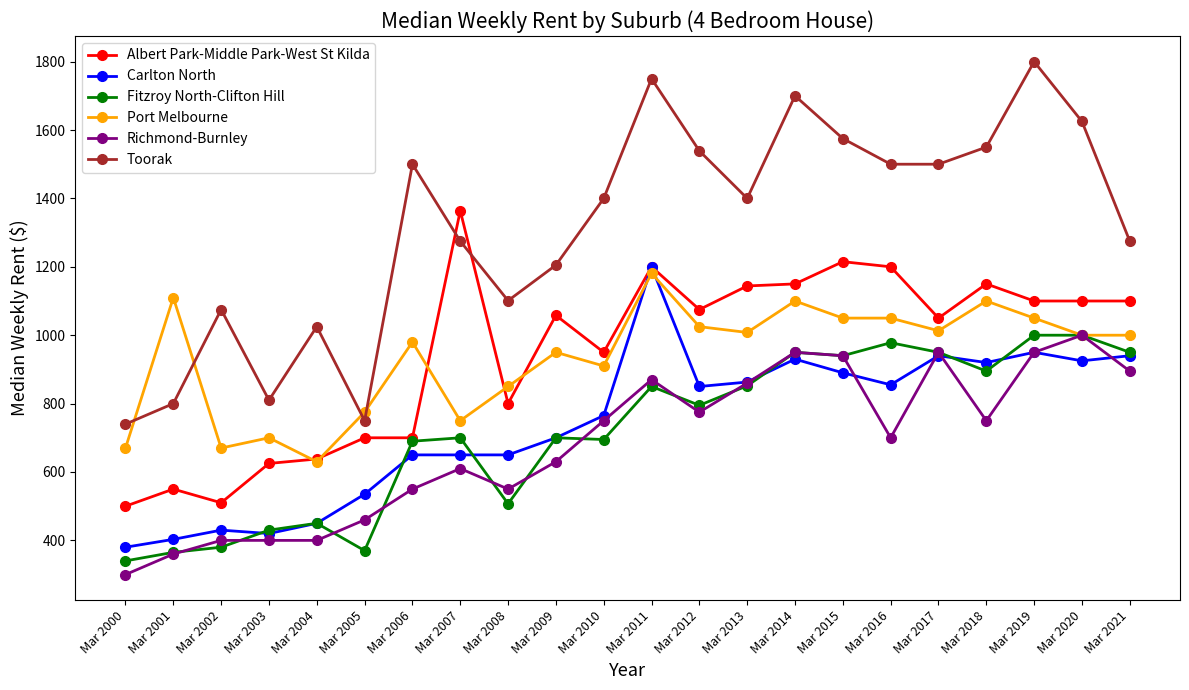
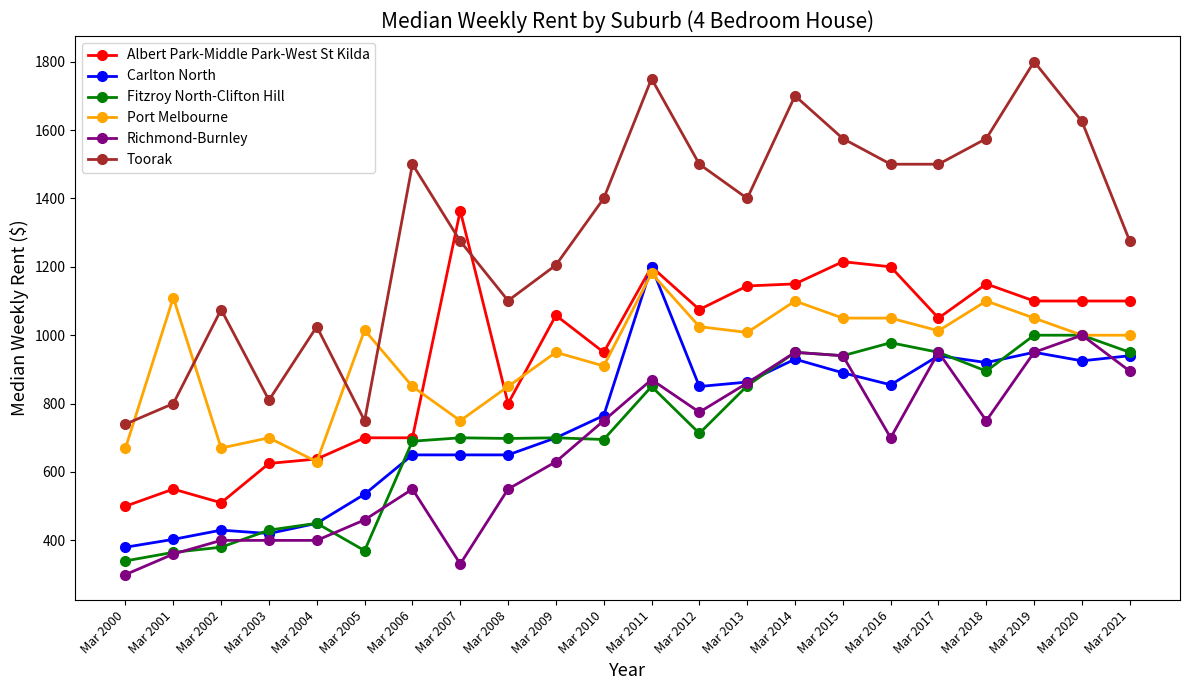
  {
    "Albert Park-Middle Park-West St Kilda": {
      "Mar 2000": 500,
      "Mar 2001": 550,
      "Mar 2002": 510,
      "Mar 2003": 630,
      "Mar 2004": 640,
      "Mar 2005": 700,
      "Mar 2006": 700,
      "Mar 2007": 1360,
      "Mar 2008": 800,
      "Mar 2009": 1060,
      "Mar 2010": 950,
      "Mar 2012": 1080,
      "Mar 2013": 1140,
      "Mar 2014": 1150,
      "Mar 2015": 1220,
      "Mar 2016": 1200,
      "Mar 2017": 1050,
      "Mar 2018": 1150,
      "Mar 2019": 1100,
      "Mar 2020": 1100,
      "Mar 2021": 1100
    },
    "Carlton North": {
      "Mar 2000": 380,
      "Mar 2001": 400,
      "Mar 2002": 430,
      "Mar 2003": 420,
      "Mar 2005": 540,
      "Mar 2006": 650,
      "Mar 2007": 650,
      "Mar 2008": 650,
      "Mar 2010": 770,
      "Mar 2012": 850,
      "Mar 2014": 930,
      "Mar 2015": 890,
      "Mar 2016": 860,
      "Mar 2017": 940,
      "Mar 2018": 920,
      "Mar 2020": 930,
      "Mar 2021": 940
    },
    "Fitzroy North-Clifton Hill": {
      "Mar 2000": 340,
      "Mar 2002": 380,
      "Mar 2003": 430,
      "Mar 2005": 370,
      "Mar 2006": 690,
      "Mar 2007": 700,
-     "Mar 2008": 510,
+     "Mar 2008": 700,
      "Mar 2010": 700,
      "Mar 2011": 850,
-     "Mar 2012": 800,
+     "Mar 2012": 710,
      "Mar 2013": 850,
      "Mar 2016": 980,
      "Mar 2018": 900,
      "Mar 2019": 1000,
      "Mar 2021": 950
    },
    "Port Melbourne": {
      "Mar 2000": 670,
      "Mar 2001": 1110,
      "Mar 2002": 670,
      "Mar 2003": 700,
      "Mar 2004": 630,
-     "Mar 2005": 780,
-     "Mar 2006": 980,
+     "Mar 2005": 1020,
+     "Mar 2006": 850,
      "Mar 2007": 750,
      "Mar 2008": 850,
      "Mar 2009": 950,
      "Mar 2010": 910,
      "Mar 2011": 1180,
      "Mar 2012": 1030,
      "Mar 2013": 1010,
      "Mar 2014": 1100,
      "Mar 2015": 1050,
      "Mar 2016": 1050,
      "Mar 2017": 1010,
      "Mar 2018": 1100,
      "Mar 2019": 1050,
      "Mar 2021": 1000
    },
    "Richmond-Burnley": {
      "Mar 2000": 300,
      "Mar 2002": 400,
      "Mar 2003": 400,
      "Mar 2004": 400,
      "Mar 2005": 460,
      "Mar 2006": 550,
-     "Mar 2007": 610,
+     "Mar 2007": 330,
      "Mar 2008": 550,
      "Mar 2009": 630,
      "Mar 2010": 750,
      "Mar 2011": 870,
      "Mar 2012": 780,
      "Mar 2016": 700,
      "Mar 2018": 750,
      "Mar 2021": 900
    },
    "Toorak": {
      "Mar 2000": 740,
      "Mar 2001": 800,
      "Mar 2002": 1080,
      "Mar 2003": 810,
      "Mar 2004": 1030,
      "Mar 2005": 750,
      "Mar 2006": 1500,
      "Mar 2007": 1280,
      "Mar 2008": 1100,
      "Mar 2009": 1210,
      "Mar 2010": 1400,
      "Mar 2011": 1750,
-     "Mar 2012": 1540,
+     "Mar 2012": 1500,
      "Mar 2013": 1400,
      "Mar 2014": 1700,
      "Mar 2015": 1580,
      "Mar 2016": 1500,
      "Mar 2017": 1500,
-     "Mar 2018": 1550,
+     "Mar 2018": 1580,
      "Mar 2019": 1800,
      "Mar 2020": 1630,
      "Mar 2021": 1280
    }
  }
